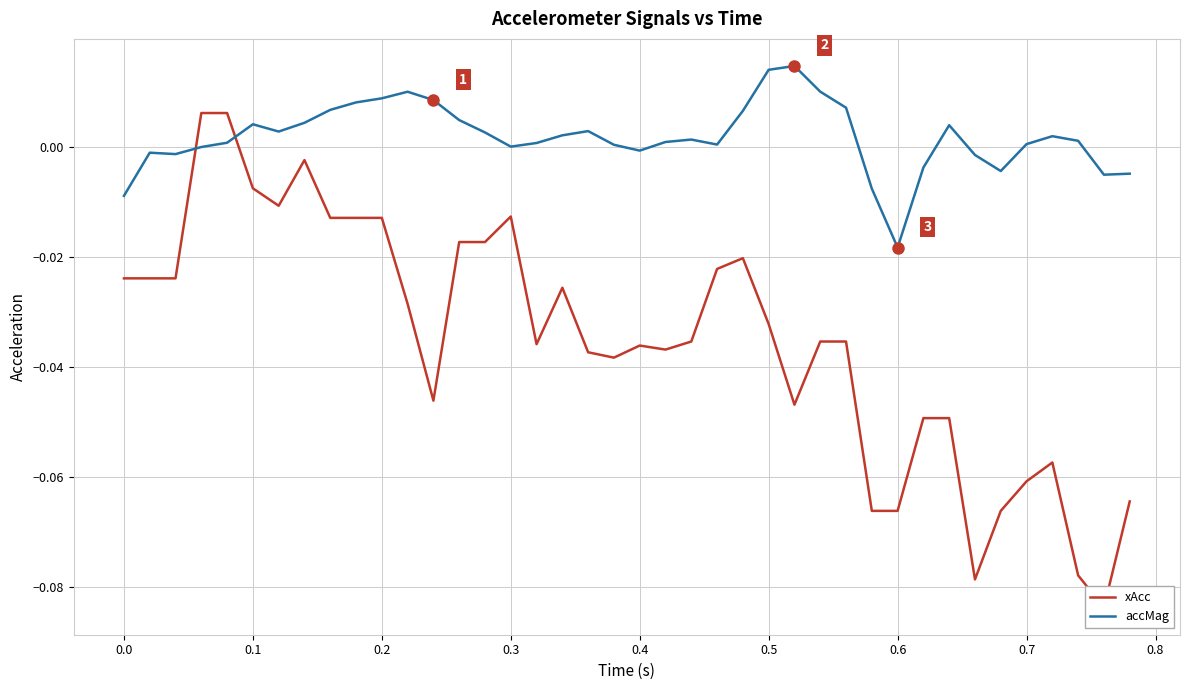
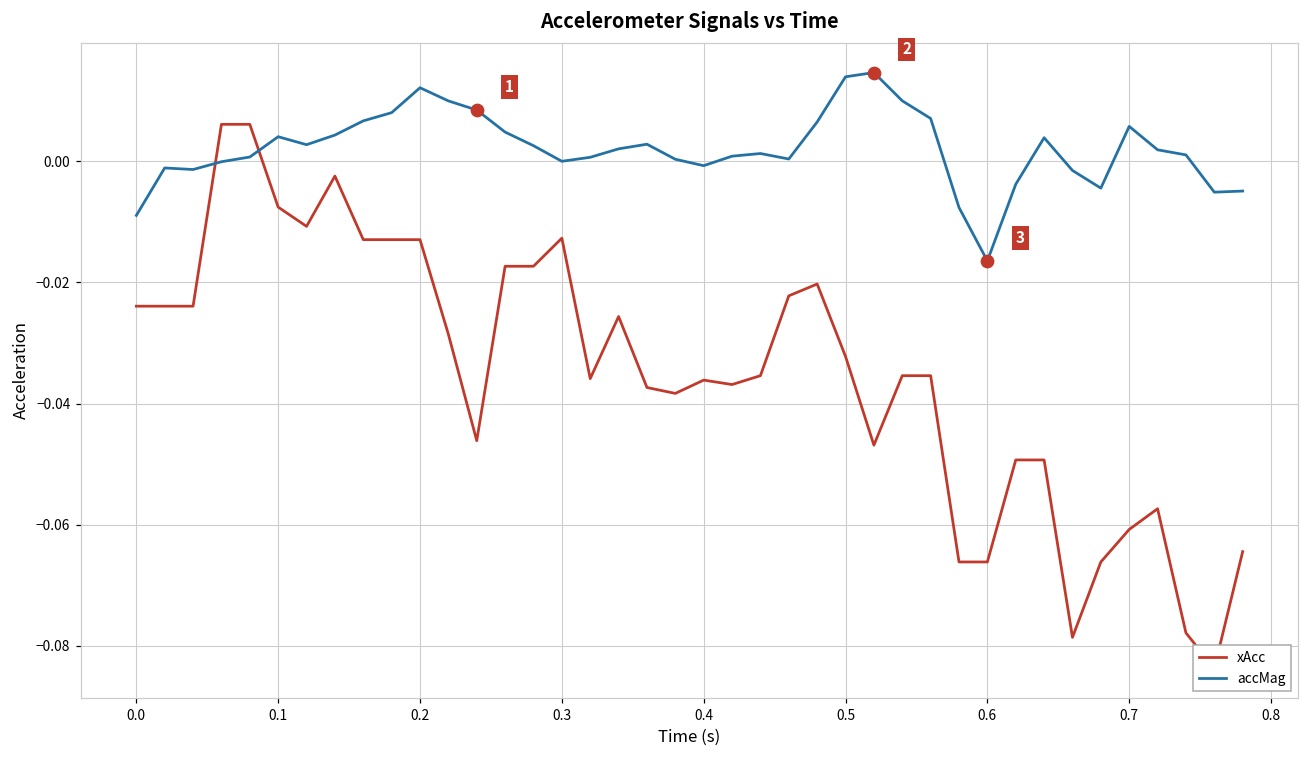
  {
    "accMag": {
      "0.0": -0.009,
      "0.1": 0.004,
-     "0.2": 0.009,
+     "0.2": 0.012,
      "0.3": 0.000,
      "0.4": -0.001,
      "0.5": 0.014,
-     "0.6": -0.018,
-     "0.7": 0.000
+     "0.6": -0.016,
+     "0.7": 0.006
    }
  }
